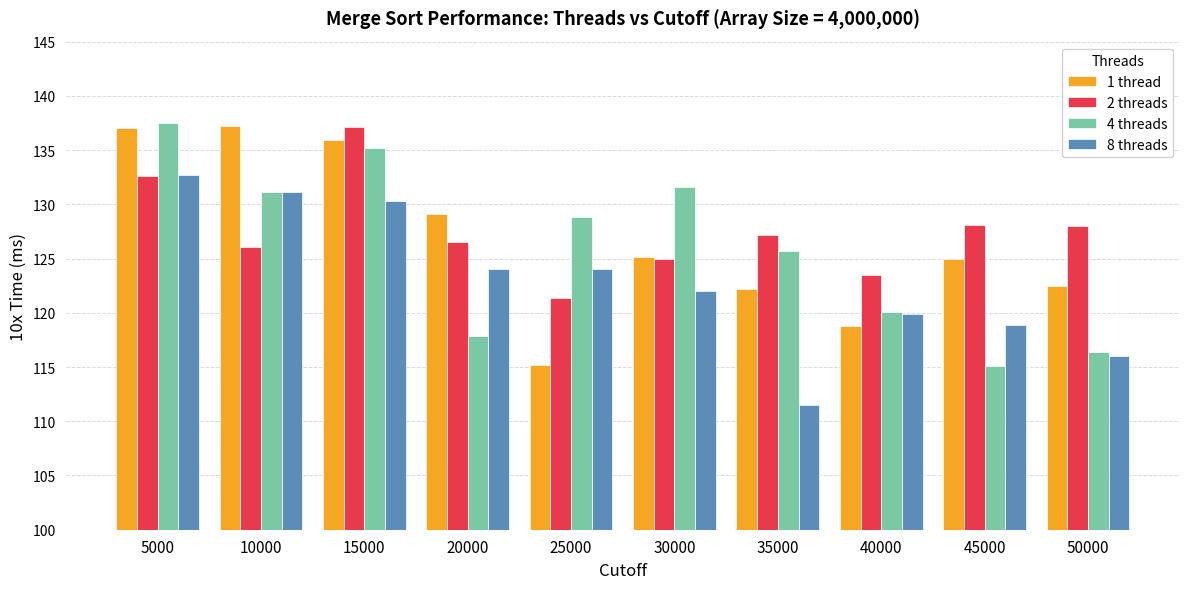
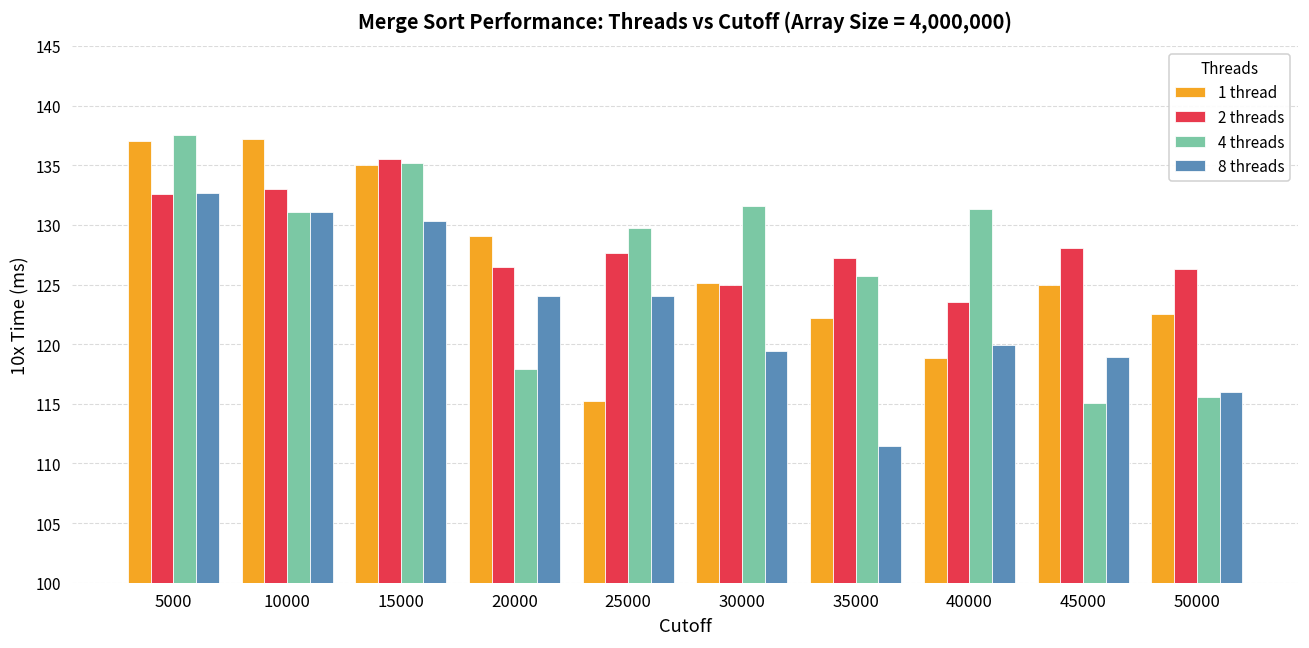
  {
    "1 thread": {
      "5000": 137.0,
      "10000": 137.2,
-     "15000": 135.9,
+     "15000": 135.0,
      "20000": 129.1,
      "25000": 115.2,
      "30000": 125.1,
      "35000": 122.2,
      "40000": 118.8,
      "45000": 125.0,
      "50000": 122.5
    },
    "2 threads": {
      "5000": 132.6,
-     "10000": 126.1,
-     "15000": 137.1,
+     "10000": 133.0,
+     "15000": 135.5,
      "20000": 126.5,
-     "25000": 121.4,
+     "25000": 127.6,
      "30000": 125.0,
      "35000": 127.2,
      "40000": 123.5,
      "45000": 128.1,
-     "50000": 128.0
+     "50000": 126.3
    },
    "4 threads": {
      "5000": 137.5,
      "10000": 131.1,
      "15000": 135.2,
      "20000": 117.9,
-     "25000": 128.8,
+     "25000": 129.7,
      "30000": 131.6,
      "35000": 125.7,
-     "40000": 120.1,
+     "40000": 131.3,
      "45000": 115.1,
-     "50000": 116.4
+     "50000": 115.6
    },
    "8 threads": {
      "5000": 132.7,
      "10000": 131.1,
      "15000": 130.3,
      "20000": 124.0,
      "25000": 124.0,
-     "30000": 122.0,
+     "30000": 119.4,
      "35000": 111.5,
      "40000": 119.9,
      "45000": 118.9,
      "50000": 116.0
    }
  }
